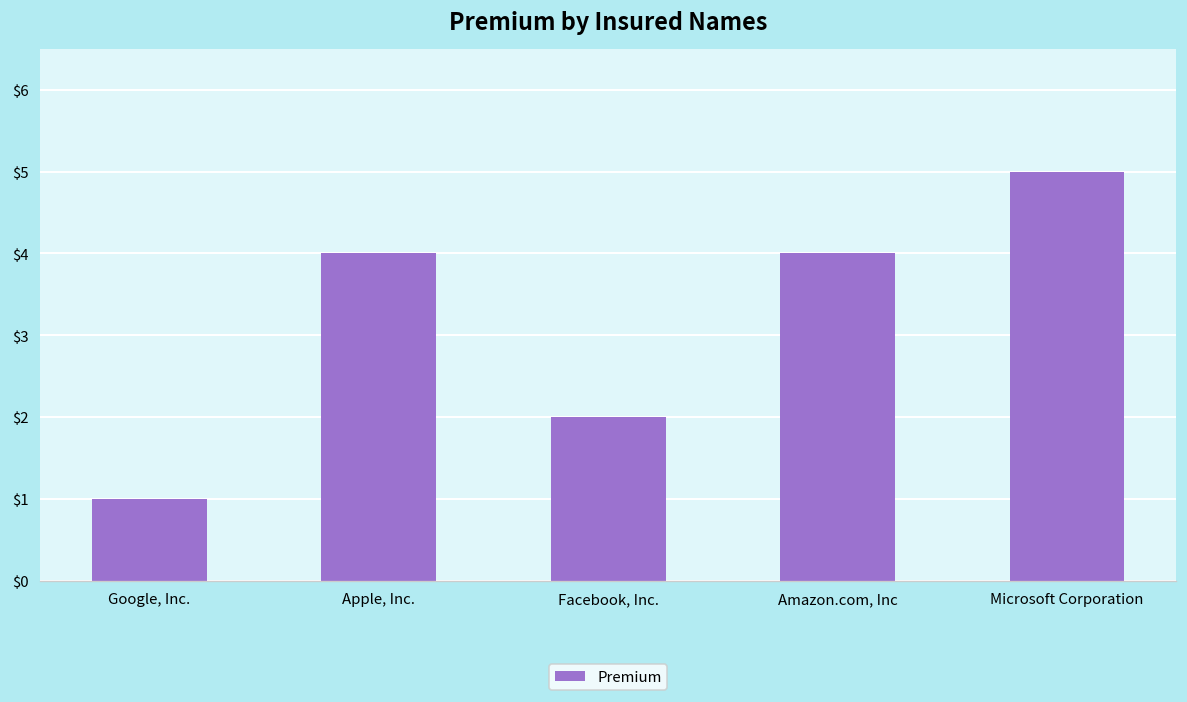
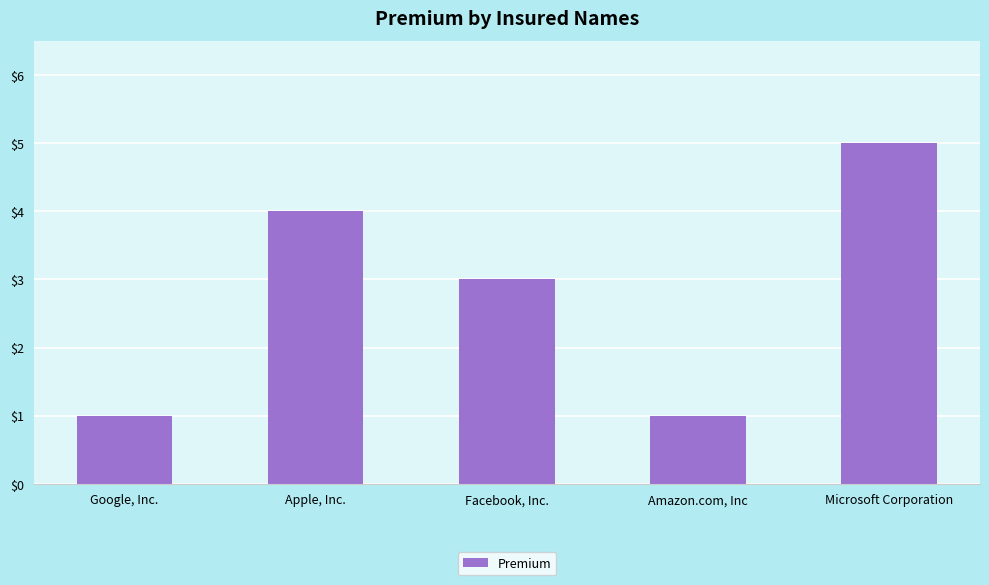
  {
    "Google, Inc.": "$1",
    "Apple, Inc.": "$4",
-   "Facebook, Inc.": "$2",
-   "Amazon.com, Inc": "$4",
+   "Facebook, Inc.": "$3",
+   "Amazon.com, Inc": "$1",
    "Microsoft Corporation": "$5"
  }
